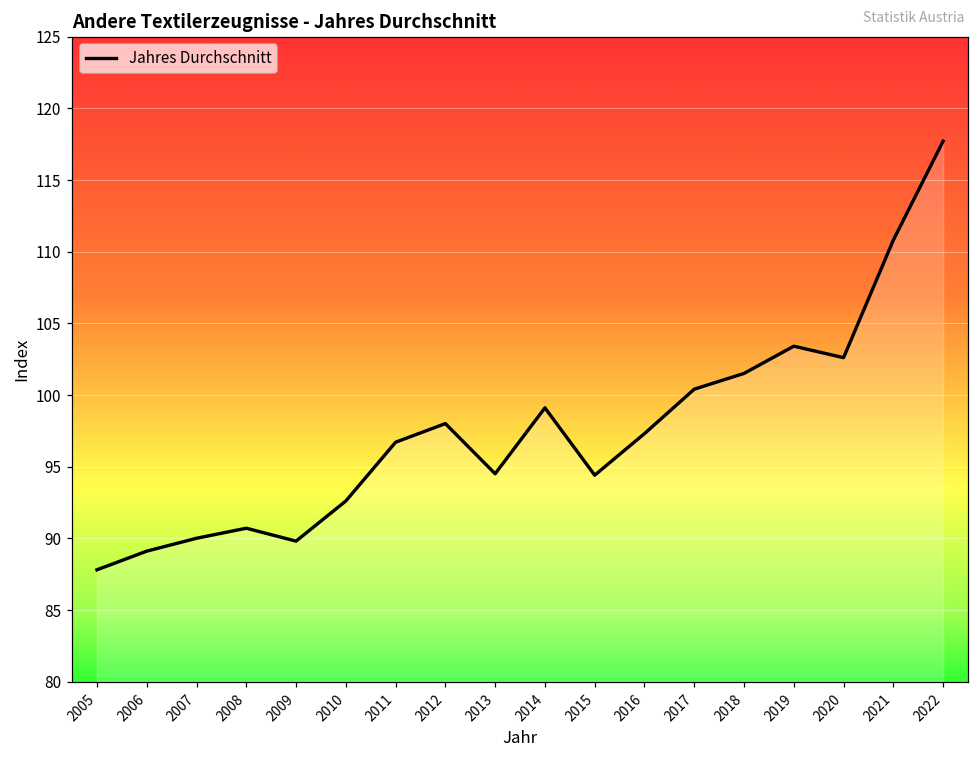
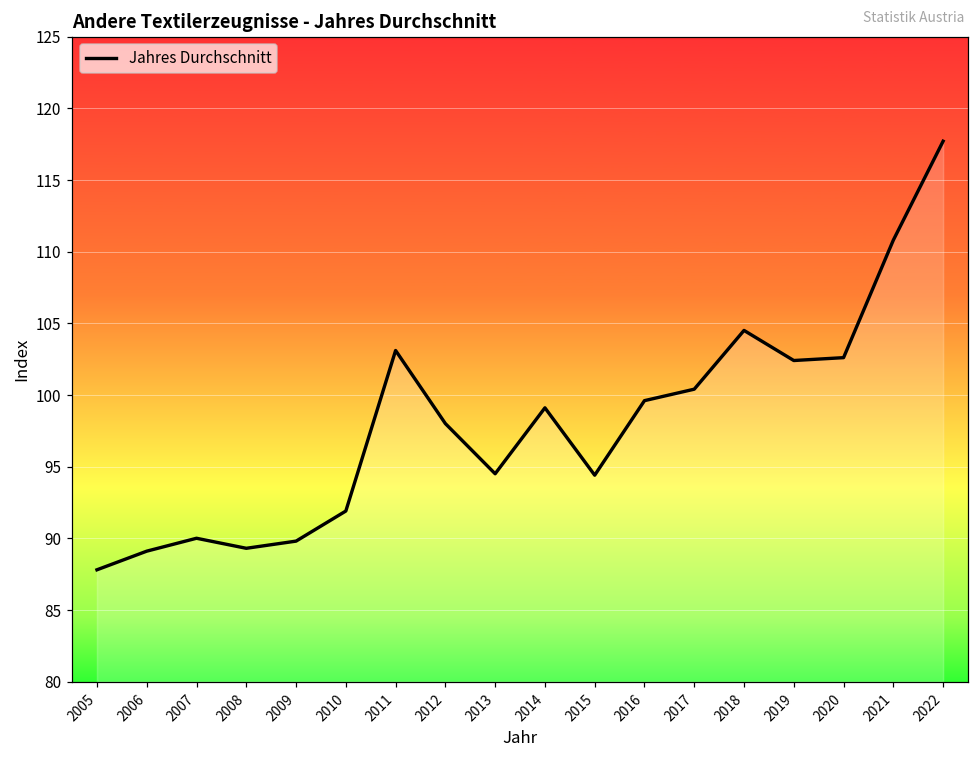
  {
    "2005": 87.8,
    "2006": 89.1,
    "2007": 90.0,
-   "2008": 90.7,
+   "2008": 89.3,
    "2009": 89.8,
-   "2010": 92.6,
-   "2011": 96.7,
+   "2010": 91.9,
+   "2011": 103.1,
    "2012": 98.0,
    "2013": 94.5,
    "2014": 99.1,
    "2015": 94.4,
-   "2016": 97.3,
+   "2016": 99.6,
    "2017": 100.4,
-   "2018": 101.5,
-   "2019": 103.4,
+   "2018": 104.5,
+   "2019": 102.4,
    "2020": 102.6,
    "2021": 110.8,
    "2022": 117.7
  }
